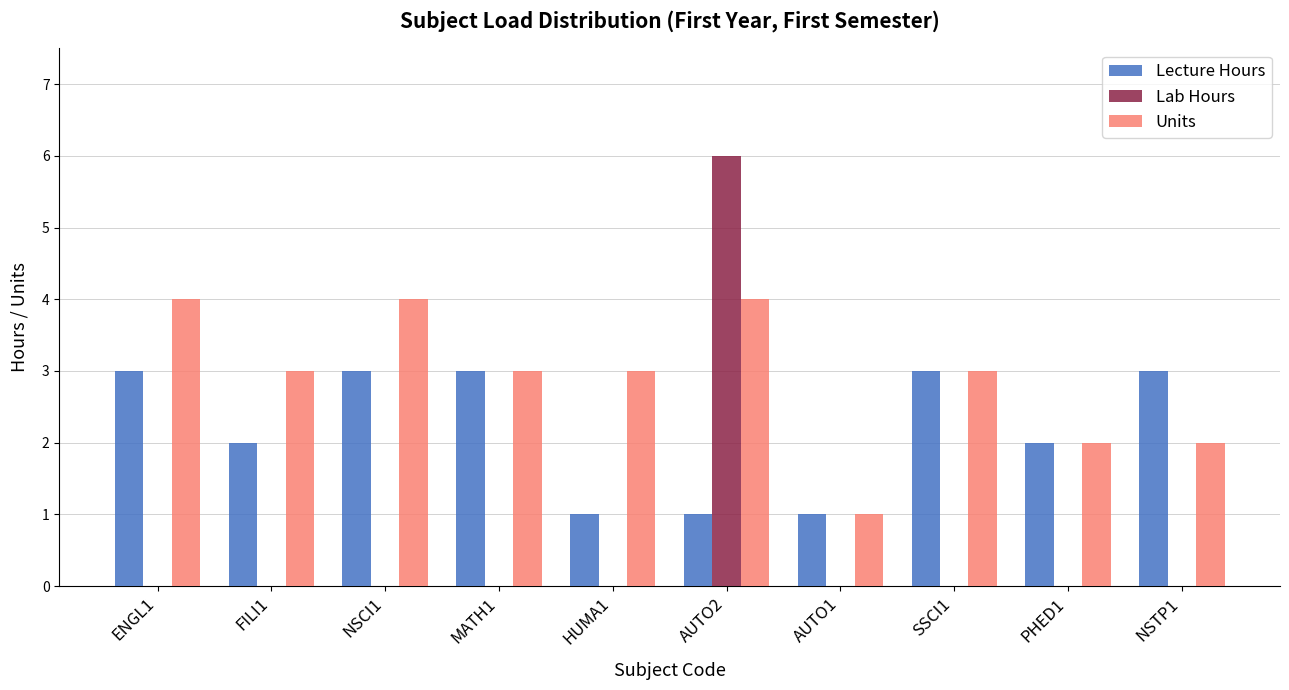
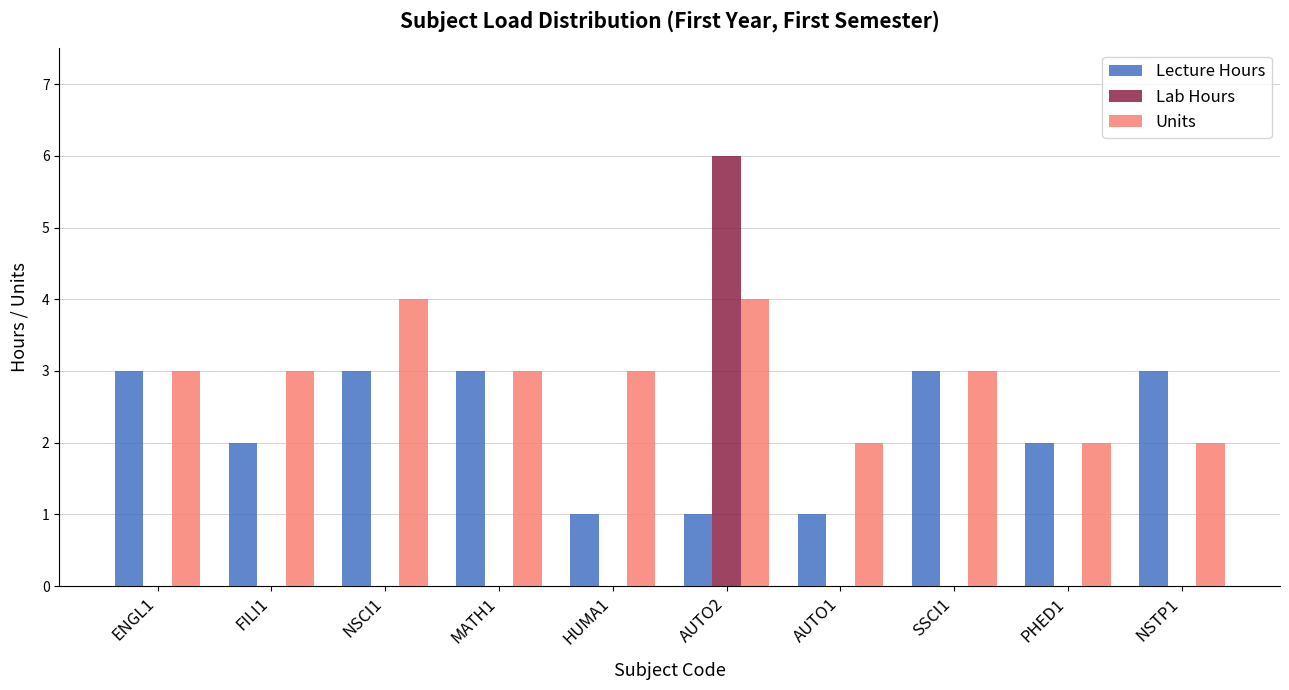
  {
    "Lecture Hours": {
      "ENGL1": 3,
      "FILI1": 2,
      "NSCI1": 3,
      "MATH1": 3,
      "HUMA1": 1,
      "AUTO2": 1,
      "AUTO1": 1,
      "SSCI1": 3,
      "PHED1": 2,
      "NSTP1": 3
    },
    "Lab Hours": {
      "ENGL1": 0,
      "FILI1": 0,
      "NSCI1": 0,
      "MATH1": 0,
      "HUMA1": 0,
      "AUTO2": 6,
      "AUTO1": 0,
      "SSCI1": 0,
      "PHED1": 0,
      "NSTP1": 0
    },
    "Units": {
-     "ENGL1": 4,
+     "ENGL1": 3,
      "FILI1": 3,
      "NSCI1": 4,
      "MATH1": 3,
      "HUMA1": 3,
      "AUTO2": 4,
-     "AUTO1": 1,
+     "AUTO1": 2,
      "SSCI1": 3,
      "PHED1": 2,
      "NSTP1": 2
    }
  }
